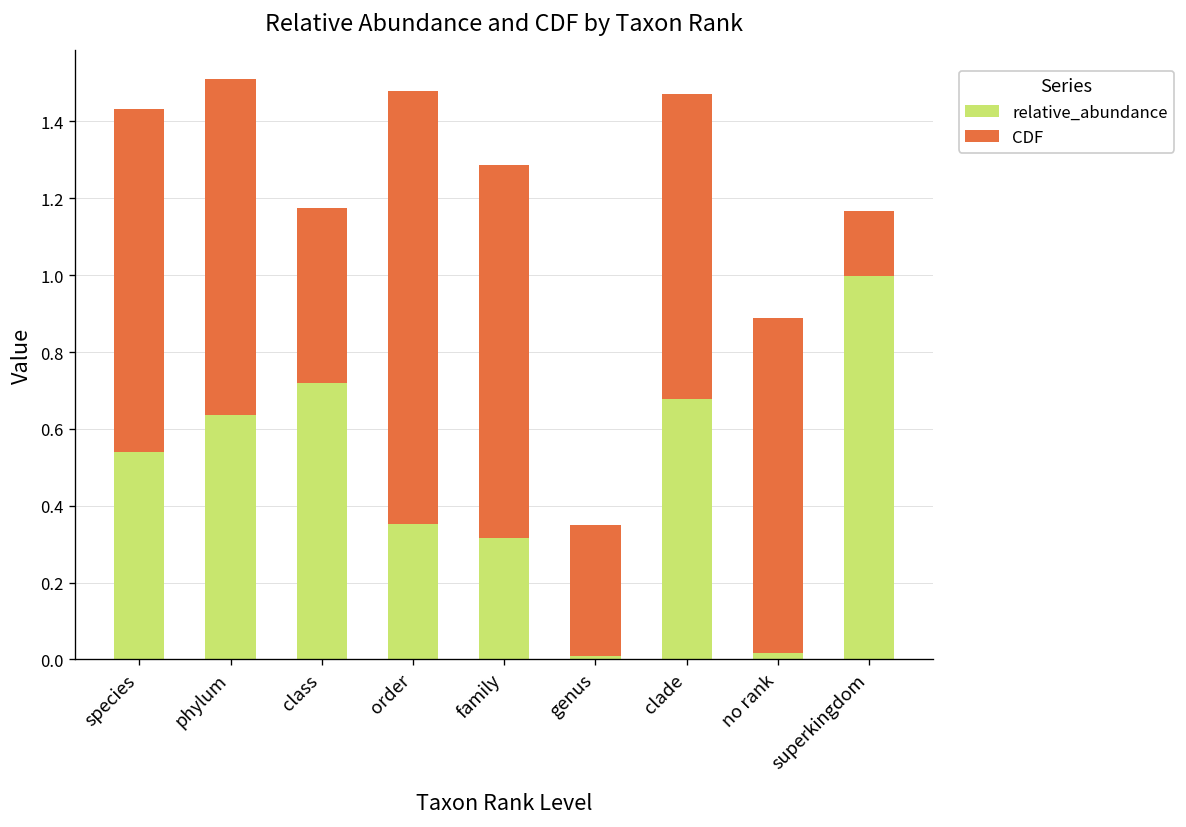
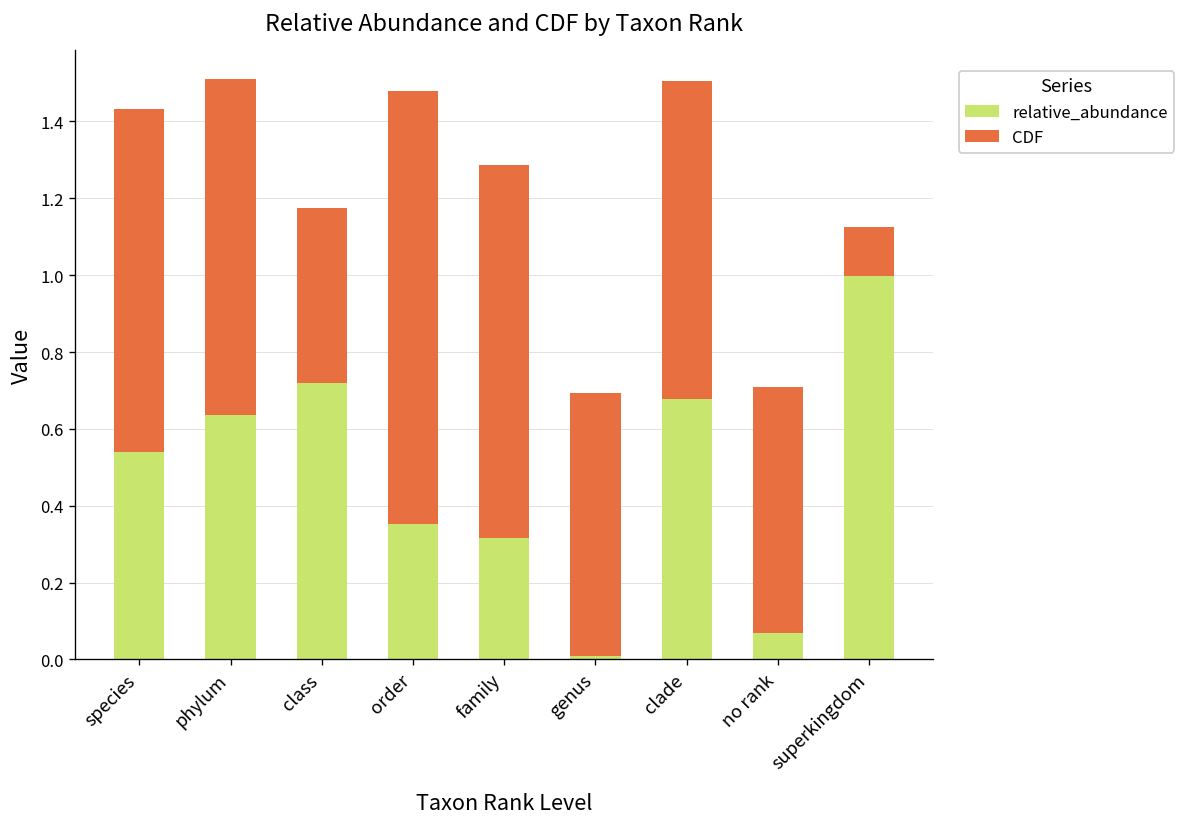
  {
    "relative_abundance": {
      "species": 0.54,
      "phylum": 0.64,
      "class": 0.72,
      "order": 0.35,
      "family": 0.32,
      "genus": 0.01,
      "clade": 0.68,
-     "no rank": 0.02,
+     "no rank": 0.07,
      "superkingdom": 1.00
    },
    "CDF": {
      "species": 0.89,
      "phylum": 0.87,
      "class": 0.46,
      "order": 1.13,
      "family": 0.97,
-     "genus": 0.34,
-     "clade": 0.79,
-     "no rank": 0.87,
-     "superkingdom": 0.17
+     "genus": 0.68,
+     "clade": 0.83,
+     "no rank": 0.64,
+     "superkingdom": 0.13
    }
  }
